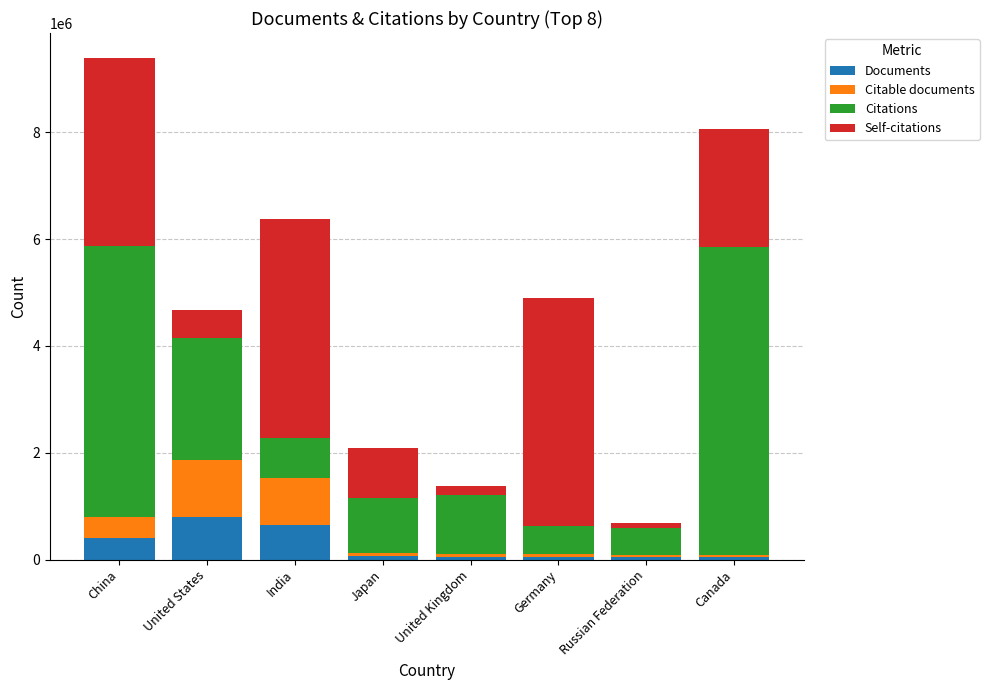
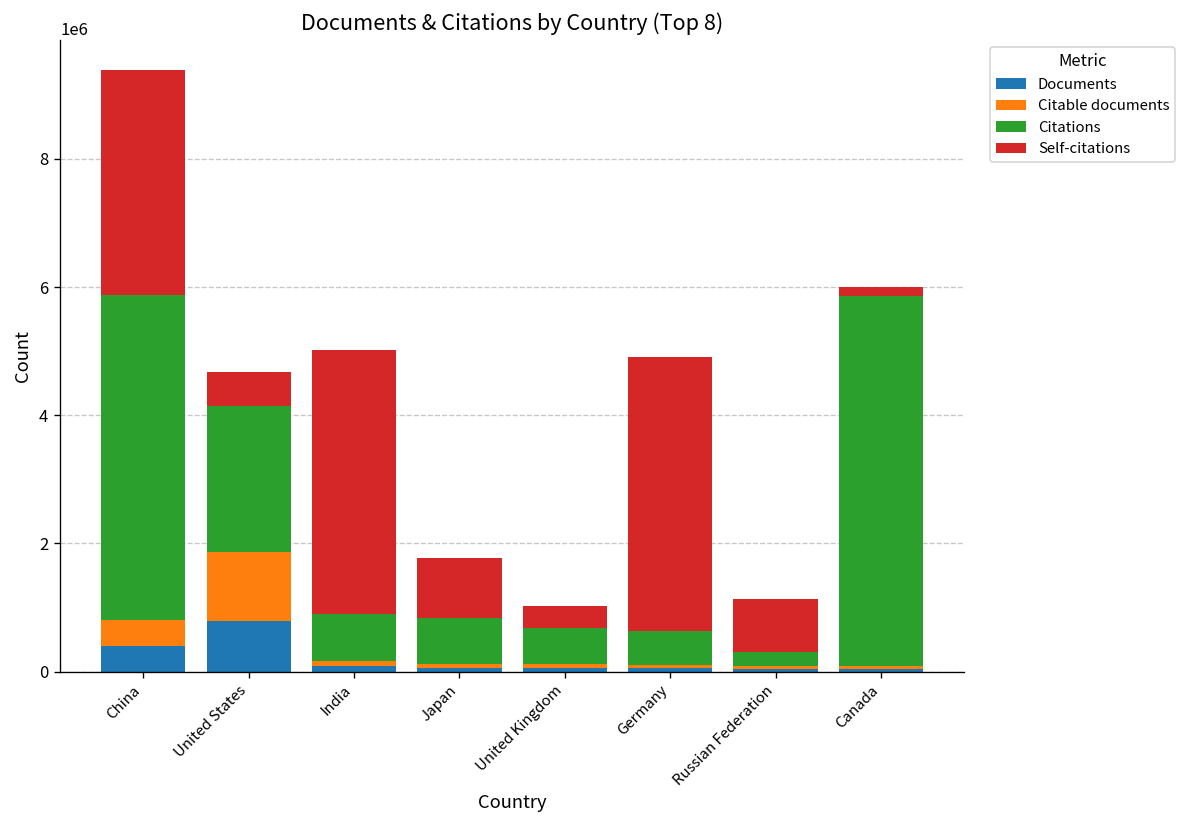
  {
    "Documents": {
      "China": 400000,
      "United States": 800000,
-     "India": 700000,
+     "India": 100000,
      "Japan": 100000,
      "United Kingdom": 100000,
      "Germany": 100000
    },
    "Citable documents": {
      "China": 400000,
      "United States": 1100000,
-     "India": 900000,
+     "India": 100000,
      "Japan": 100000,
      "United Kingdom": 100000,
      "Germany": 0
    },
    "Citations": {
      "China": 5100000,
      "United States": 2300000,
      "India": 700000,
-     "Japan": 1000000,
-     "United Kingdom": 1100000,
+     "Japan": 700000,
+     "United Kingdom": 600000,
      "Germany": 500000,
-     "Russian Federation": 500000,
+     "Russian Federation": 200000,
      "Canada": 5800000
    },
    "Self-citations": {
      "China": 3500000,
      "United States": 500000,
      "India": 4100000,
      "Japan": 900000,
-     "United Kingdom": 200000,
+     "United Kingdom": 300000,
      "Germany": 4300000,
-     "Russian Federation": 100000,
-     "Canada": 2200000
+     "Russian Federation": 800000,
+     "Canada": 100000
    }
  }
